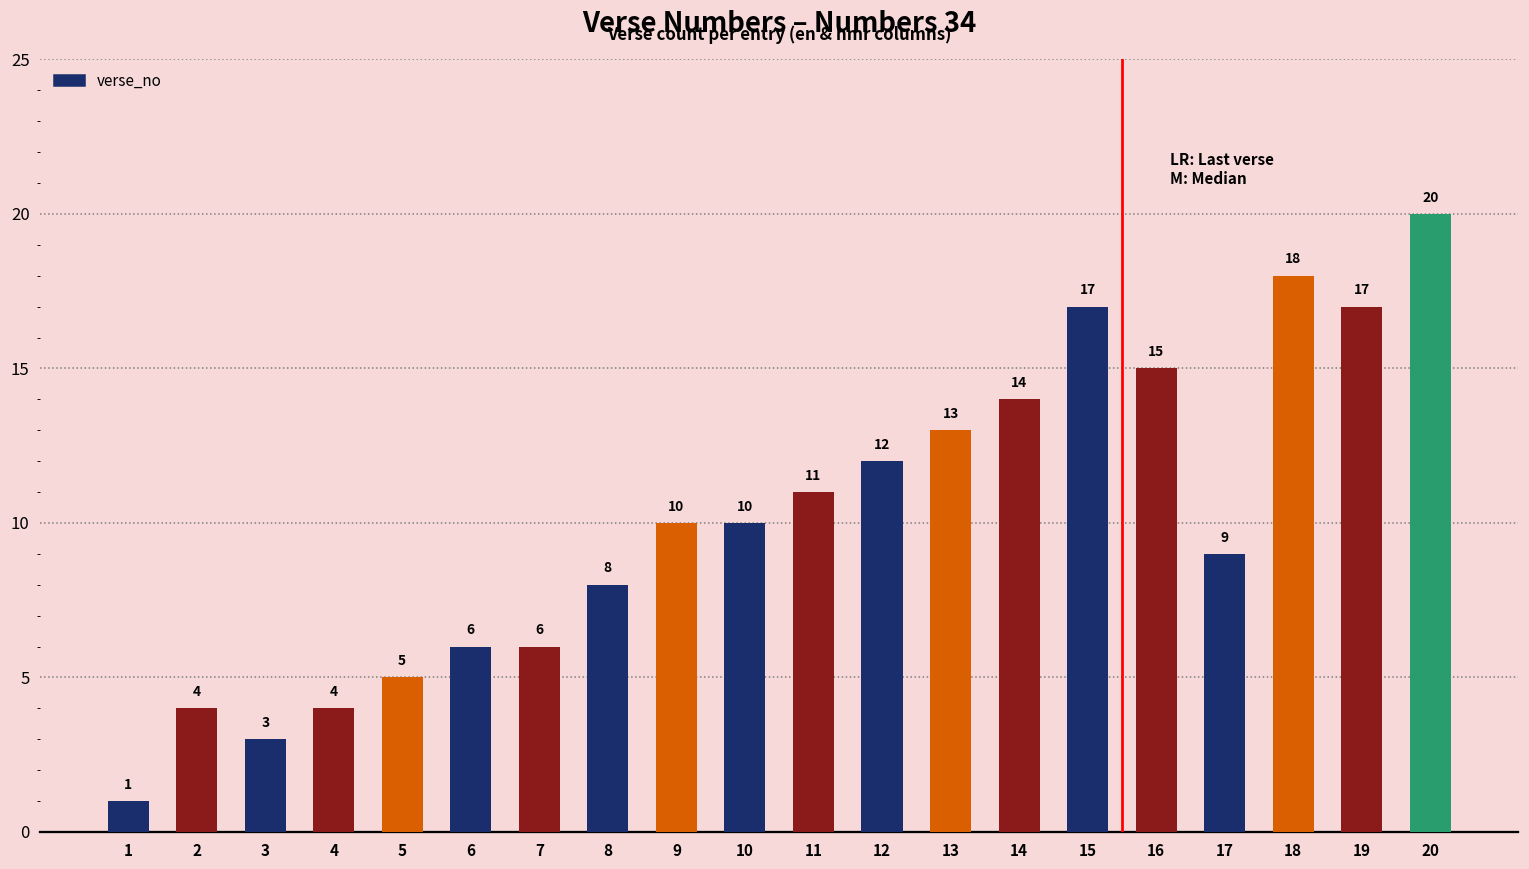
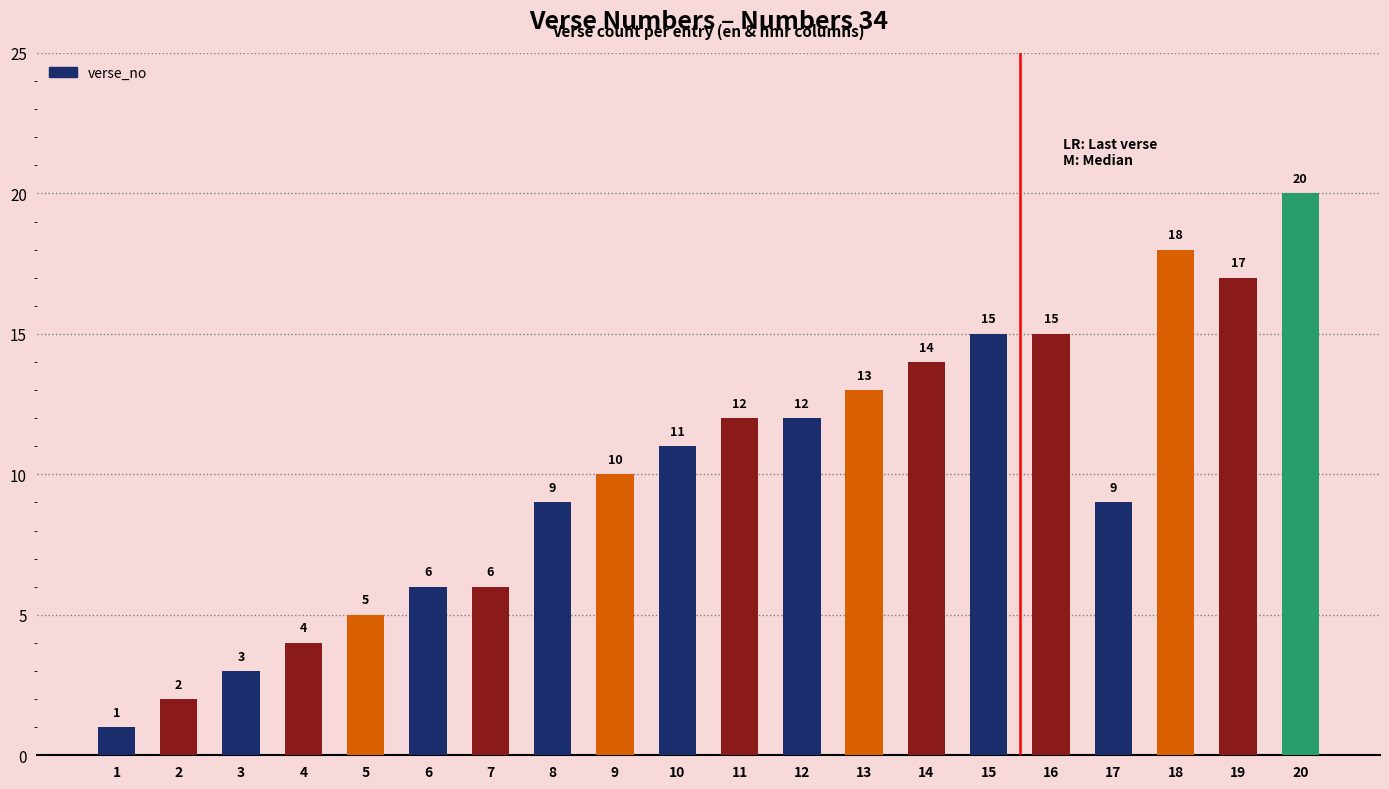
  {
    "1": 1,
-   "2": 4,
+   "2": 2,
    "3": 3,
    "4": 4,
    "5": 5,
    "6": 6,
    "7": 6,
-   "8": 8,
+   "8": 9,
    "9": 10,
-   "10": 10,
-   "11": 11,
+   "10": 11,
+   "11": 12,
    "12": 12,
    "13": 13,
    "14": 14,
-   "15": 17,
+   "15": 15,
    "16": 15,
    "17": 9,
    "18": 18,
    "19": 17,
    "20": 20
  }
